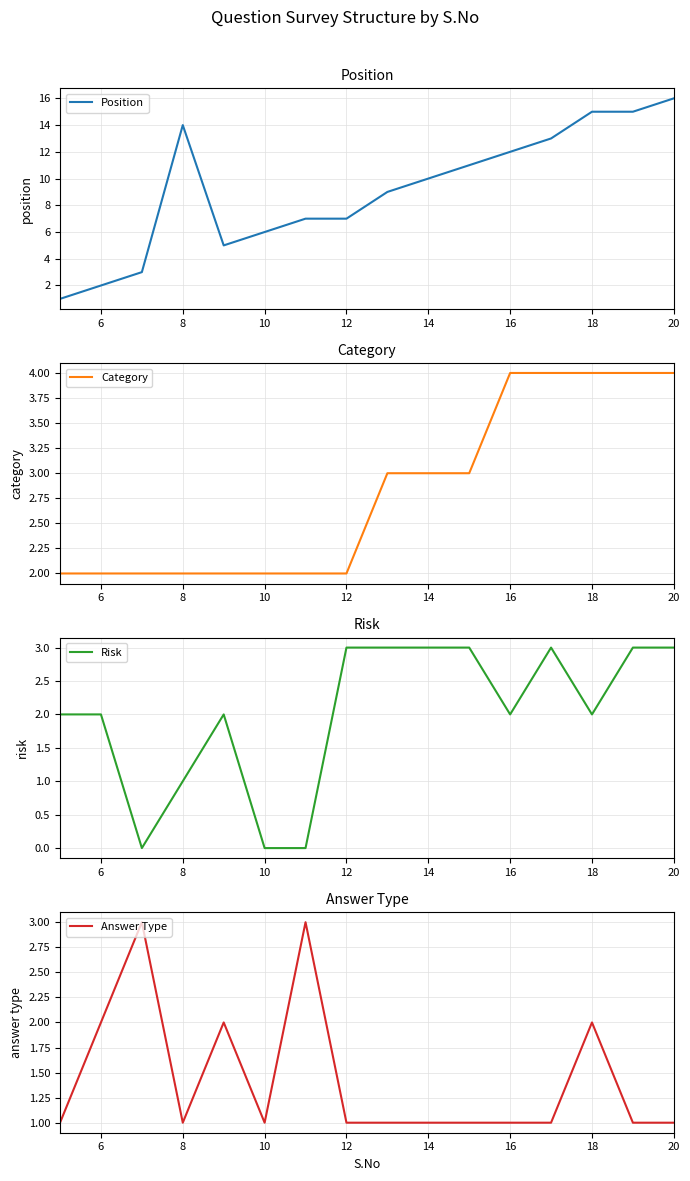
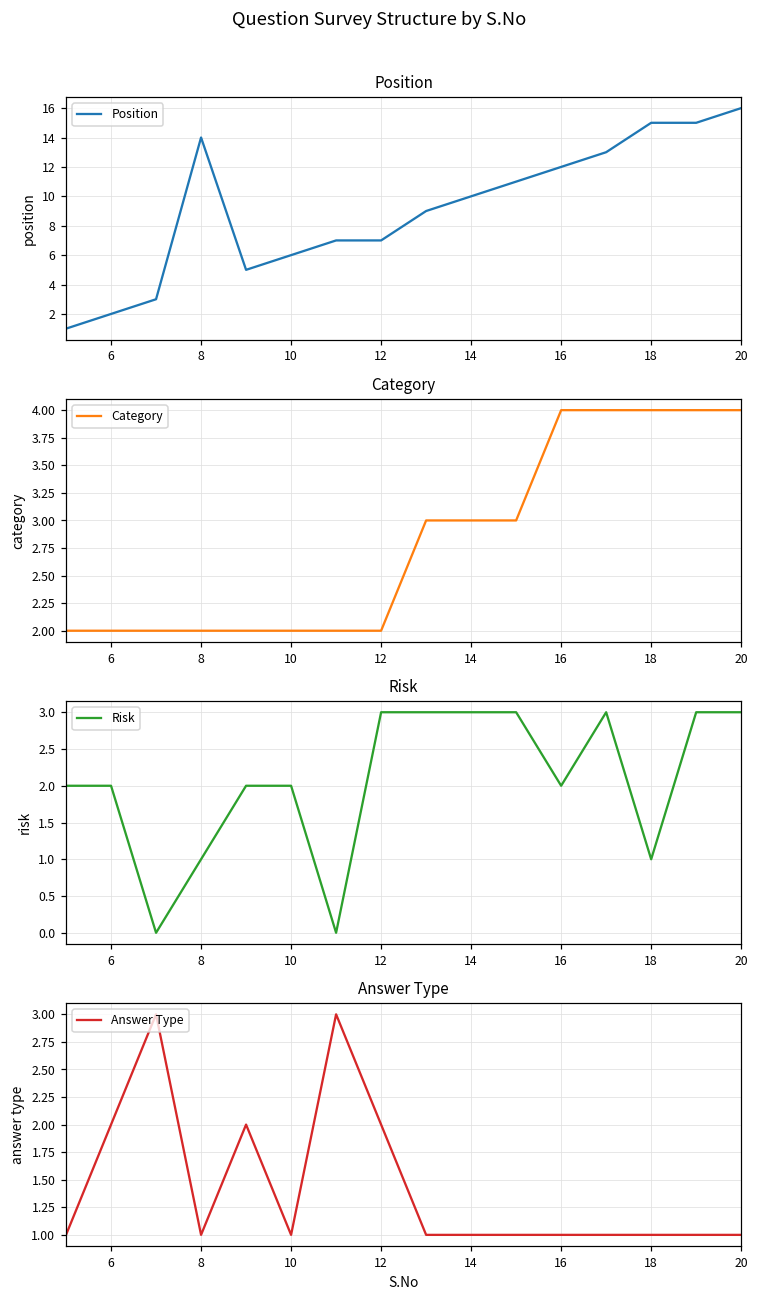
  {
    "Position": {
      "6": 2.0,
      "8": 14.0,
      "10": 6.0,
      "12": 7.0,
      "14": 10.0,
      "16": 12.0,
      "18": 15.0,
      "20": 16.0
    },
    "Category": {
      "6": 2.00,
      "8": 2.00,
      "10": 2.00,
      "12": 2.00,
      "14": 3.00,
      "16": 4.00,
      "18": 4.00,
      "20": 4.00
    },
    "Risk": {
      "6": 2,
      "8": 1,
-     "10": 0,
+     "10": 2,
      "12": 3,
      "14": 3,
      "16": 2,
-     "18": 2,
+     "18": 1,
      "20": 3
    },
    "Answer Type": {
      "6": 2,
      "8": 1,
      "10": 1,
-     "12": 1,
+     "12": 2,
      "14": 1,
      "16": 1,
-     "18": 2,
+     "18": 1,
      "20": 1
    }
  }
